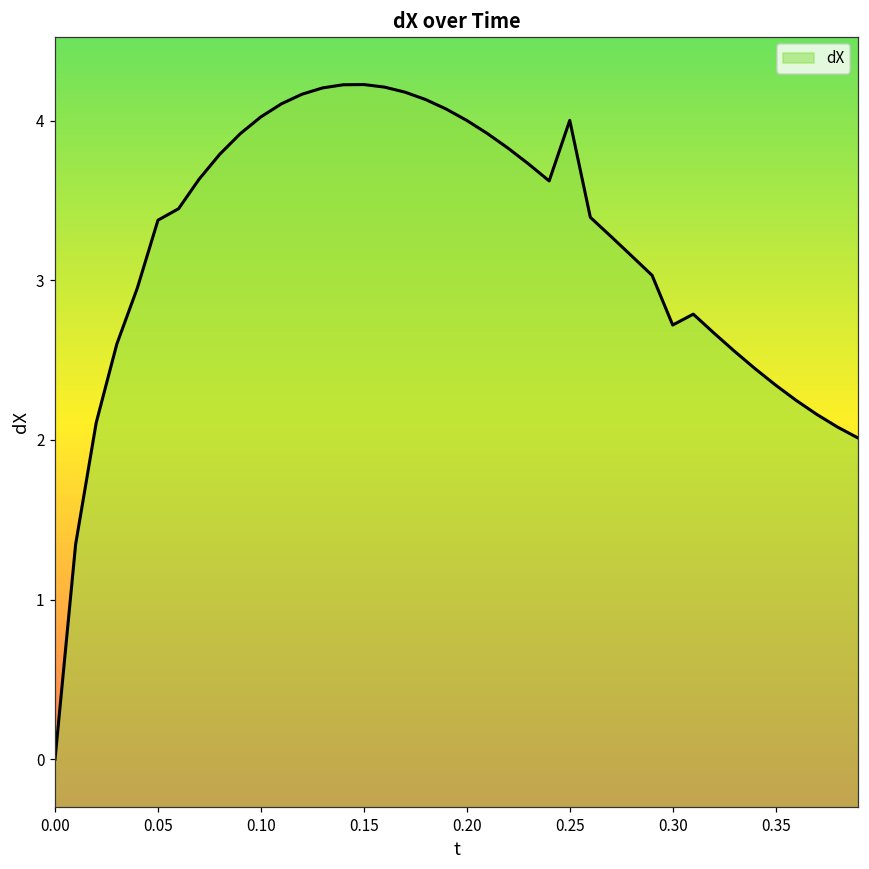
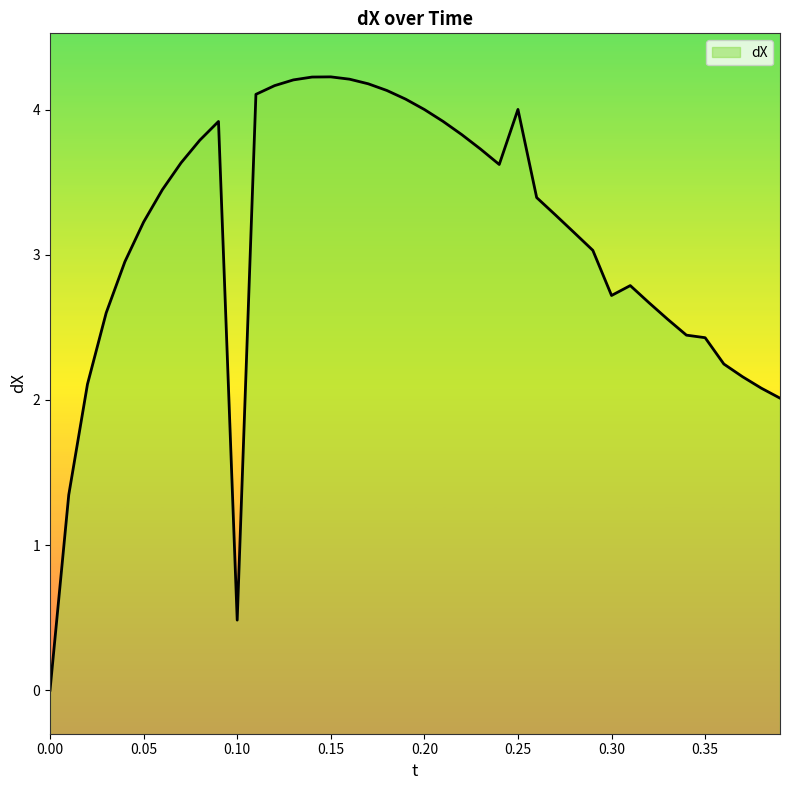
  {
    "0.00": 0.00,
-   "0.05": 3.38,
-   "0.10": 4.02,
+   "0.05": 3.23,
+   "0.10": 0.48,
    "0.15": 4.23,
    "0.20": 4.00,
    "0.25": 4.00,
    "0.30": 2.72,
-   "0.35": 2.34
+   "0.35": 2.43
  }
